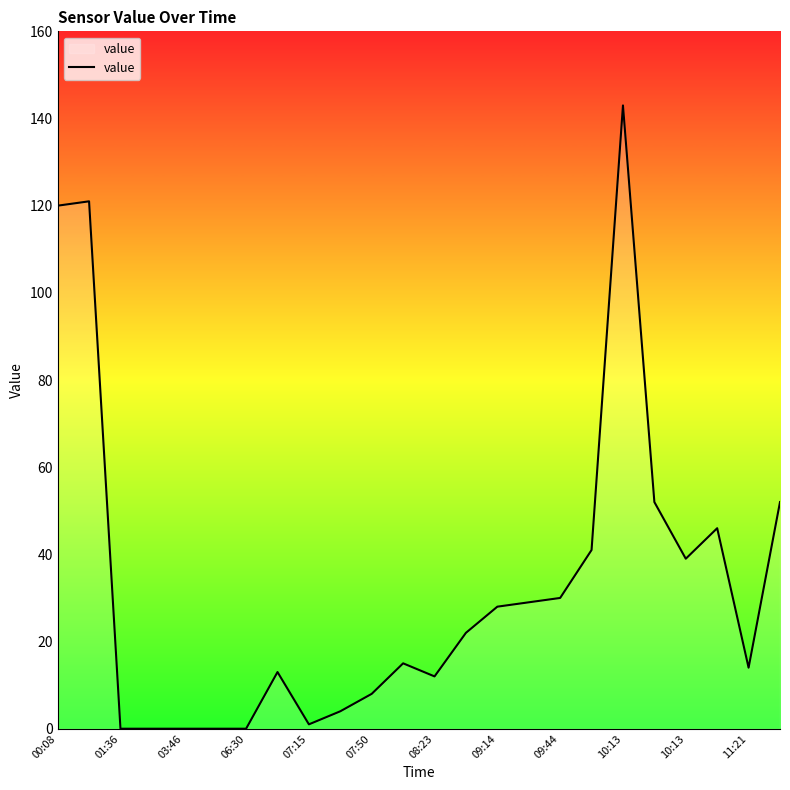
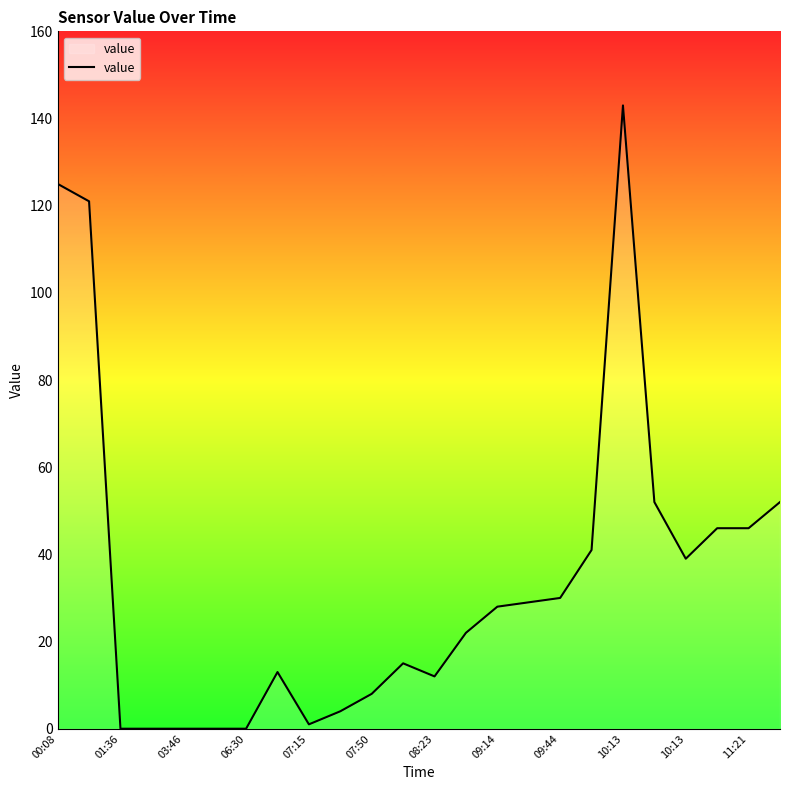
  {
-   "00:08": 120,
+   "00:08": 125,
    "01:36": 0,
    "03:46": 0,
    "06:30": 0,
    "07:50": 8,
    "08:23": 12,
    "09:14": 28,
    "09:44": 30,
-   "11:21": 14
+   "11:21": 46
  }
